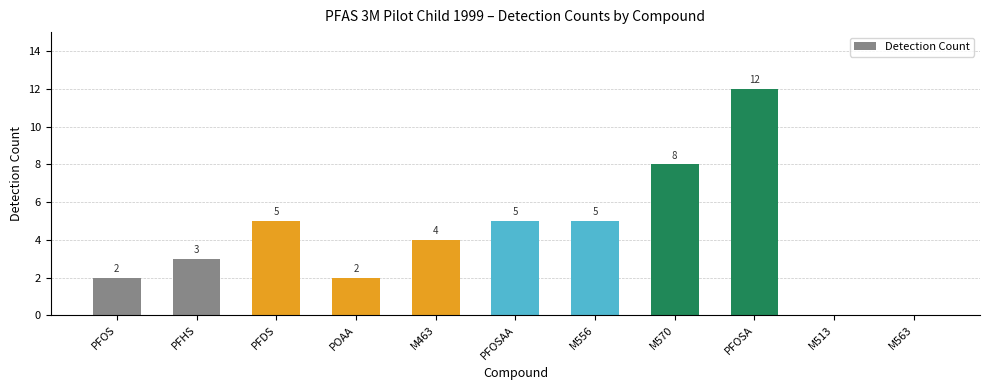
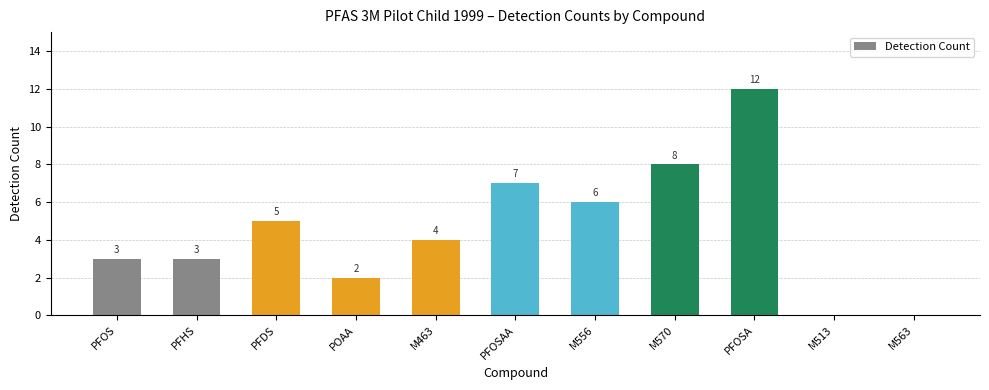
  {
-   "PFOS": 2,
+   "PFOS": 3,
    "PFHS": 3,
    "PFDS": 5,
    "POAA": 2,
    "M463": 4,
-   "PFOSAA": 5,
-   "M556": 5,
+   "PFOSAA": 7,
+   "M556": 6,
    "M570": 8,
    "PFOSA": 12
  }
